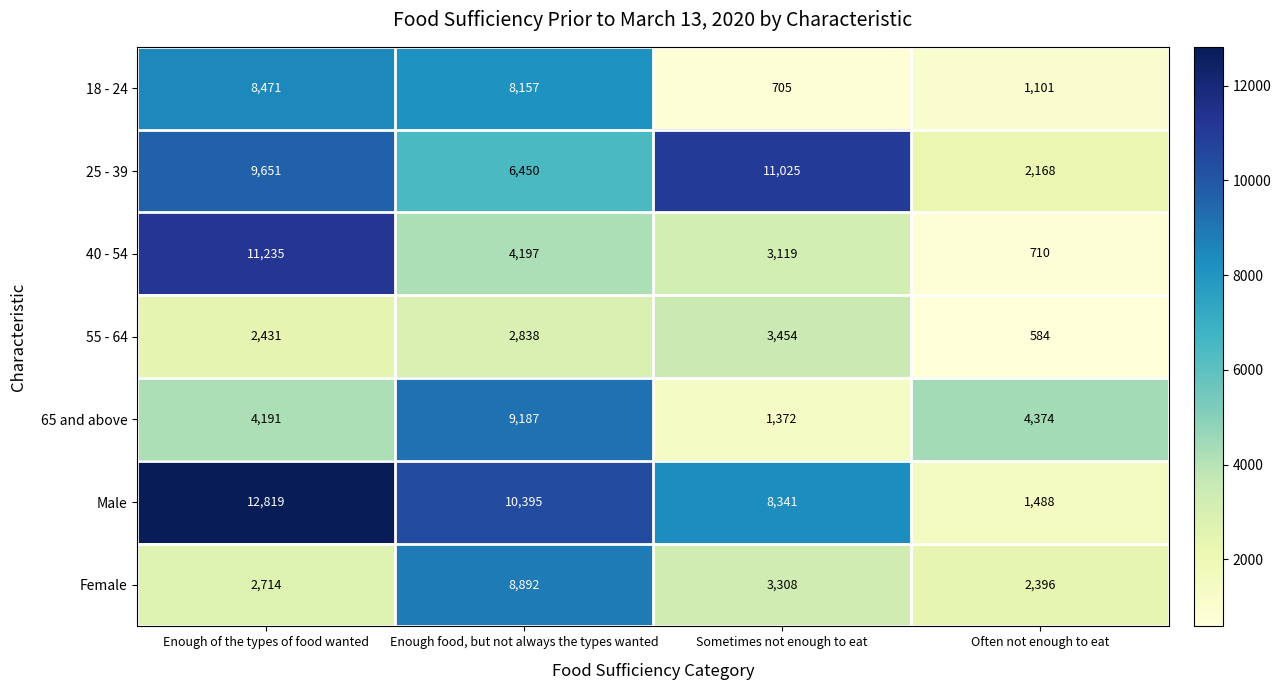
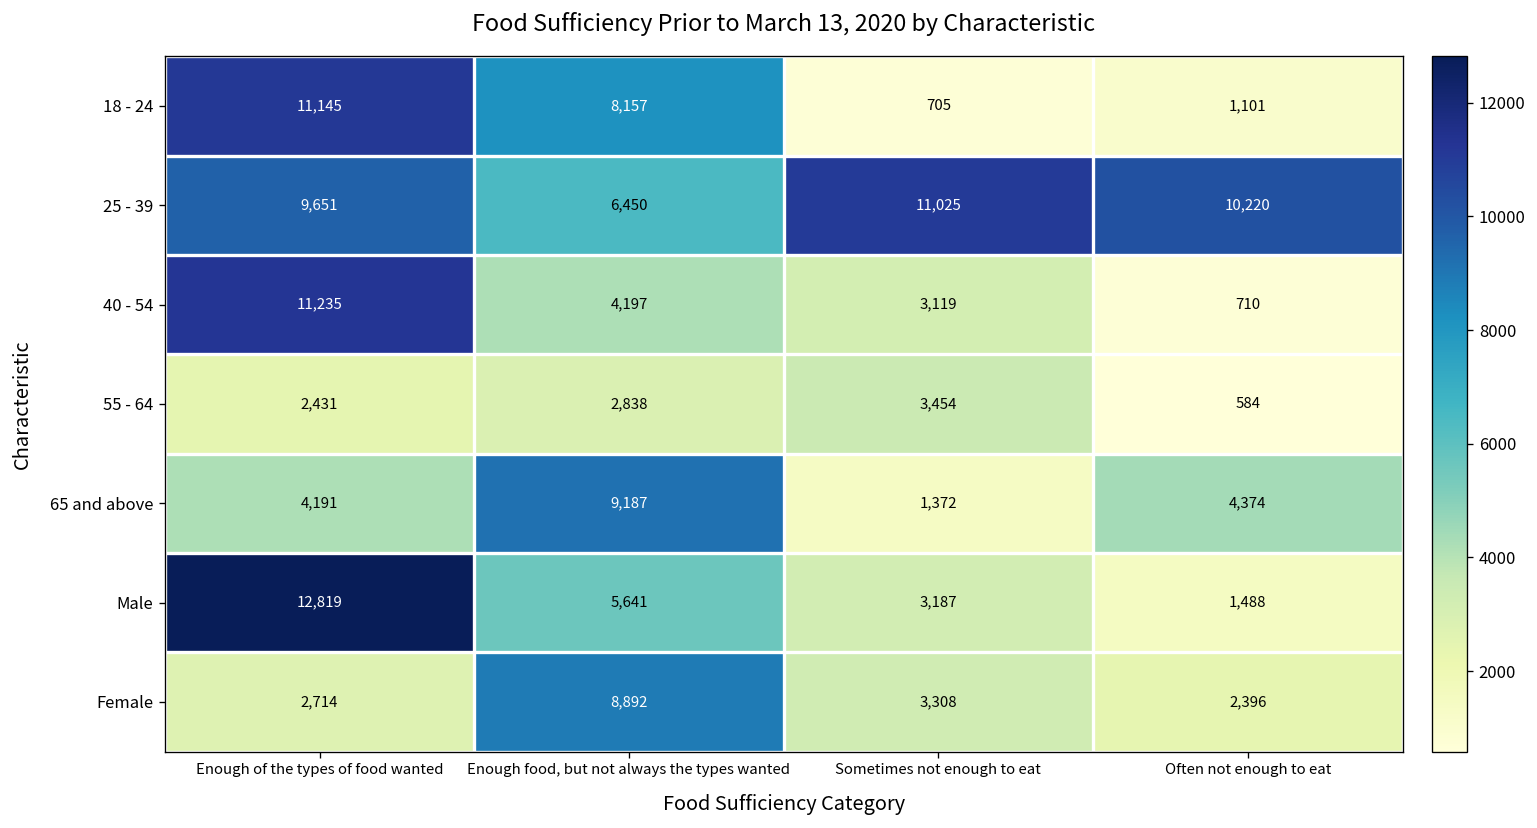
  {
    "18 - 24": {
-     "Enough of the types of food wanted": "8,471",
+     "Enough of the types of food wanted": "11,145",
      "Enough food, but not always the types wanted": "8,157",
      "Sometimes not enough to eat": "705",
      "Often not enough to eat": "1,101"
    },
    "25 - 39": {
      "Enough of the types of food wanted": "9,651",
      "Enough food, but not always the types wanted": "6,450",
      "Sometimes not enough to eat": "11,025",
-     "Often not enough to eat": "2,168"
+     "Often not enough to eat": "10,220"
    },
    "40 - 54": {
      "Enough of the types of food wanted": "11,235",
      "Enough food, but not always the types wanted": "4,197",
      "Sometimes not enough to eat": "3,119",
      "Often not enough to eat": "710"
    },
    "55 - 64": {
      "Enough of the types of food wanted": "2,431",
      "Enough food, but not always the types wanted": "2,838",
      "Sometimes not enough to eat": "3,454",
      "Often not enough to eat": "584"
    },
    "65 and above": {
      "Enough of the types of food wanted": "4,191",
      "Enough food, but not always the types wanted": "9,187",
      "Sometimes not enough to eat": "1,372",
      "Often not enough to eat": "4,374"
    },
    "Male": {
      "Enough of the types of food wanted": "12,819",
-     "Enough food, but not always the types wanted": "10,395",
-     "Sometimes not enough to eat": "8,341",
+     "Enough food, but not always the types wanted": "5,641",
+     "Sometimes not enough to eat": "3,187",
      "Often not enough to eat": "1,488"
    },
    "Female": {
      "Enough of the types of food wanted": "2,714",
      "Enough food, but not always the types wanted": "8,892",
      "Sometimes not enough to eat": "3,308",
      "Often not enough to eat": "2,396"
    }
  }
